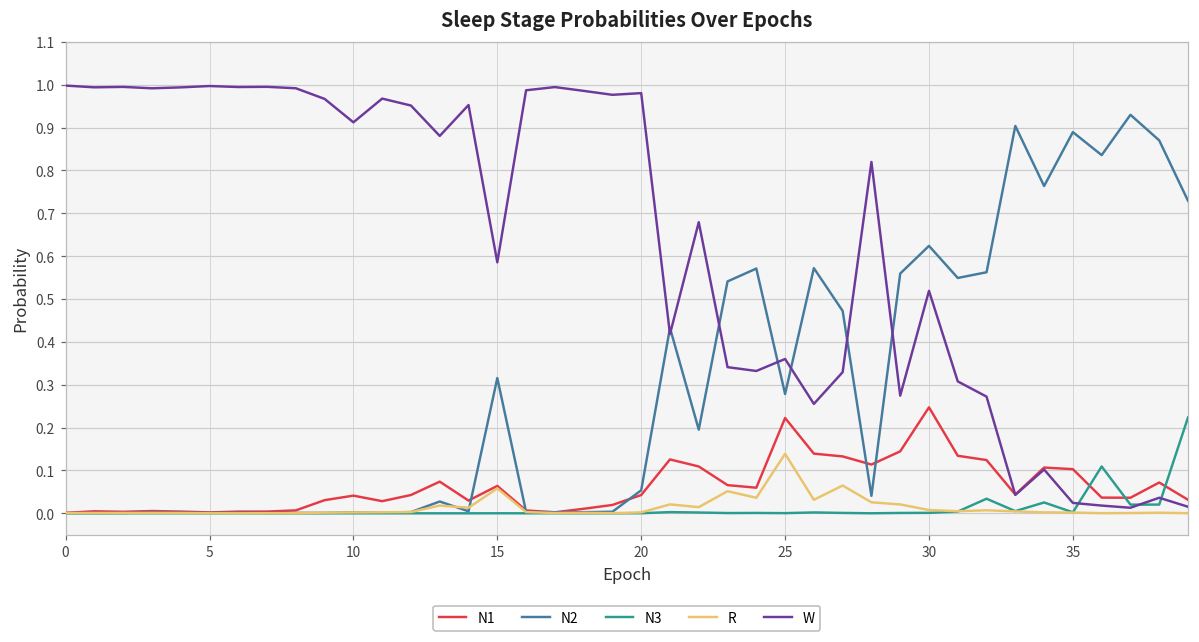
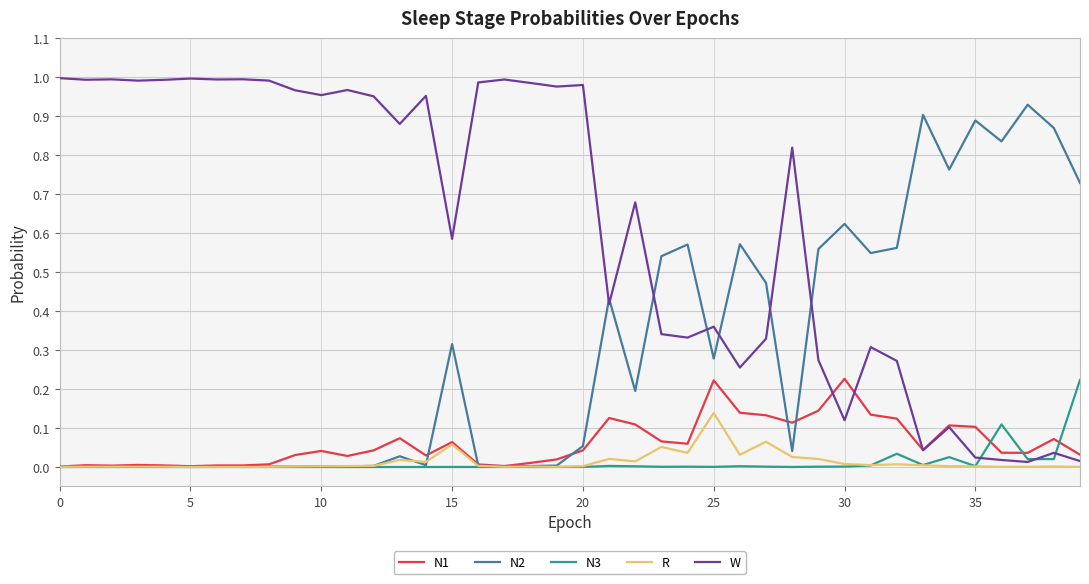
  {
    "N1": {
      "10": 0.04,
      "20": 0.04,
      "25": 0.22,
-     "30": 0.25,
+     "30": 0.23,
      "35": 0.10
    },
    "R": {
      "25": 0.14,
      "30": 0.01
    },
    "W": {
      "0": 1.00,
      "5": 1.00,
-     "10": 0.91,
+     "10": 0.95,
      "15": 0.59,
      "20": 0.98,
      "25": 0.36,
-     "30": 0.52,
+     "30": 0.12,
      "35": 0.02
    }
  }
